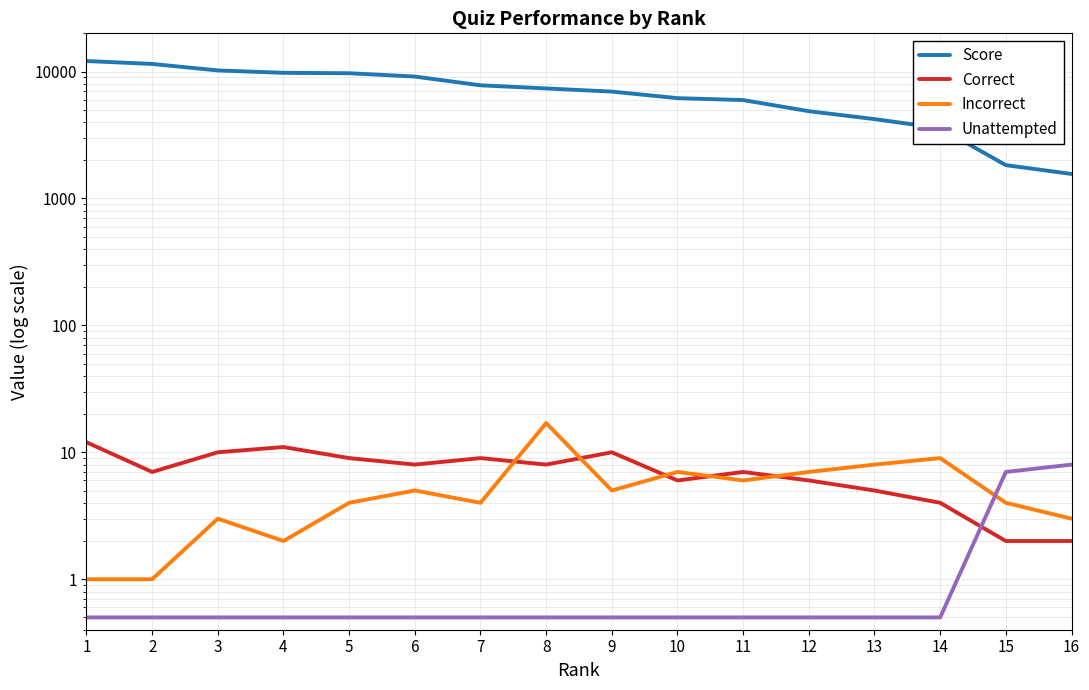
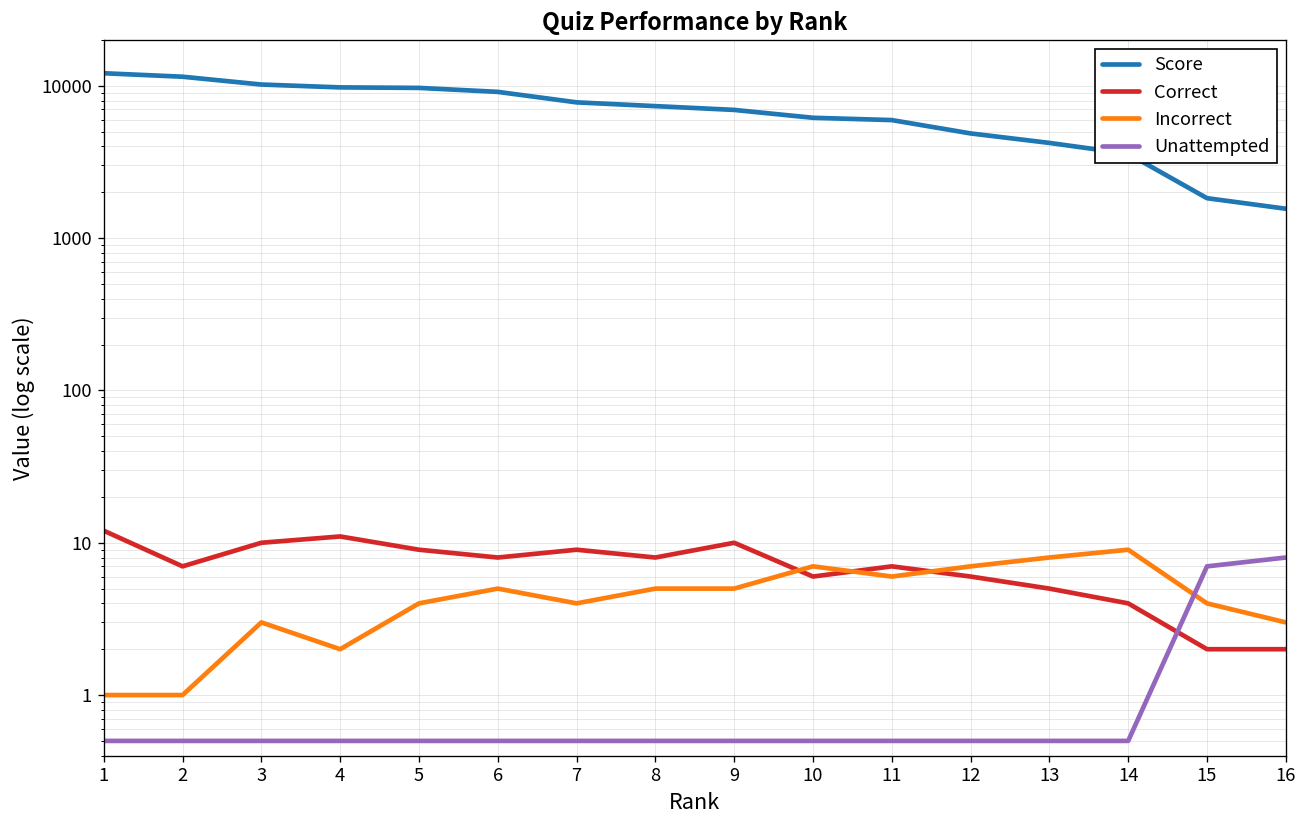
  {
    "Score": {
      "1": 12000,
      "2": 11000,
      "3": 10000,
      "4": 10000,
      "5": 10000,
      "6": 9000,
      "7": 8000,
      "8": 7000,
      "9": 7000,
      "10": 6000,
      "11": 6000,
      "12": 4900,
      "13": 4200,
      "15": 1800,
      "16": 1600
    },
    "Correct": {
      "1": 12,
      "2": 7,
      "3": 10,
      "4": 11,
      "5": 9,
      "6": 8,
      "7": 9,
      "8": 8,
      "9": 10,
      "10": 6,
      "11": 7,
      "12": 6,
      "13": 5,
      "14": 4,
      "15": 2,
      "16": 2
    },
    "Incorrect": {
      "1": 1,
      "2": 1,
      "3": 3,
      "4": 2,
      "5": 4,
      "6": 5,
      "7": 4,
-     "8": 17,
+     "8": 5,
      "9": 5,
      "10": 7,
      "11": 6,
      "12": 7,
      "13": 8,
      "14": 9,
      "15": 4,
      "16": 3
    },
    "Unattempted": {
      "1": 0.50,
      "2": 0.50,
      "3": 0.50,
      "4": 0.50,
      "5": 0.50,
      "6": 0.50,
      "7": 0.50,
      "8": 0.50,
      "9": 0.50,
      "10": 0.50,
      "11": 0.50,
      "12": 0.50,
      "13": 0.50,
      "14": 0.50,
      "15": 7,
      "16": 8
    }
  }
